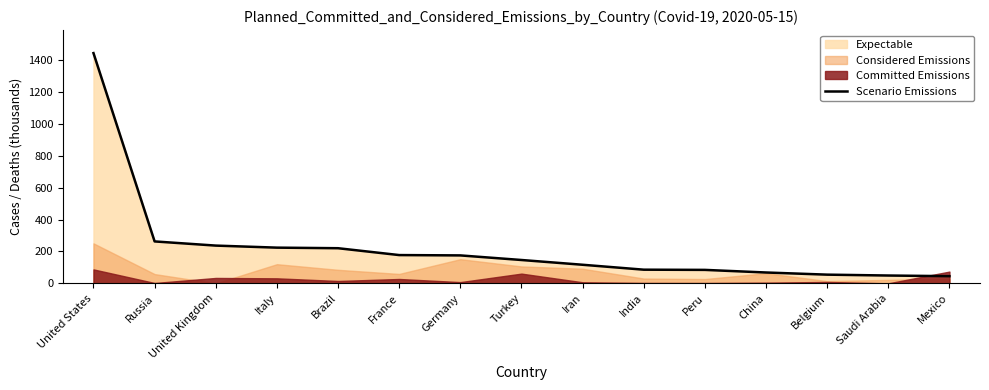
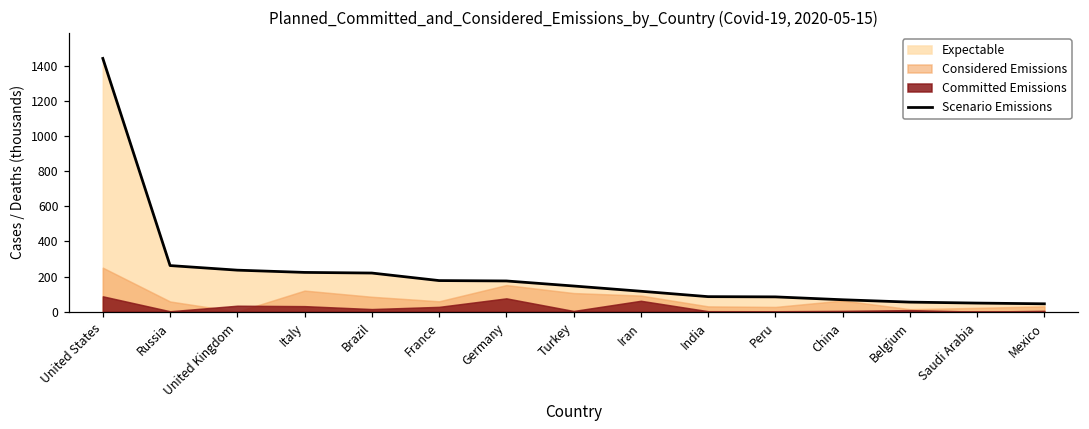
  {
    "Committed Emissions": {
      "United States": 90,
      "United Kingdom": 30,
      "Italy": 30,
      "France": 30,
-     "Germany": 10,
-     "Turkey": 60,
-     "Iran": 10,
-     "Mexico": 70
+     "Germany": 80,
+     "Turkey": 0,
+     "Iran": 60,
+     "Mexico": 0
    }
  }
